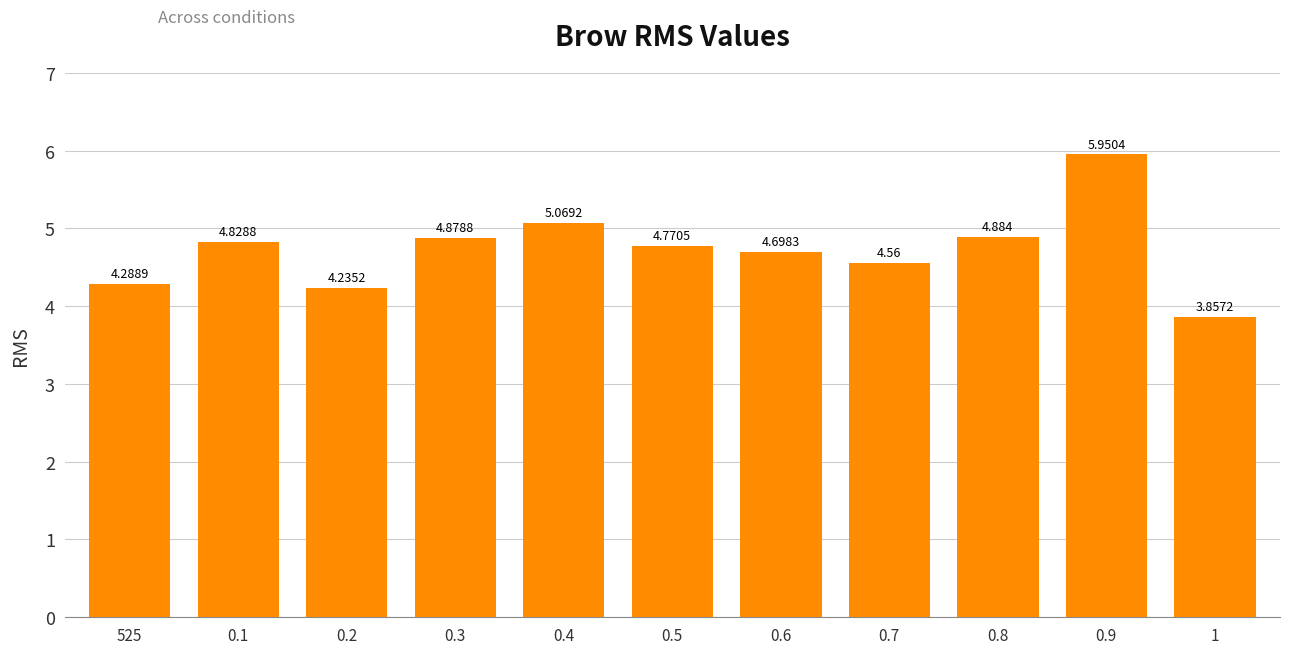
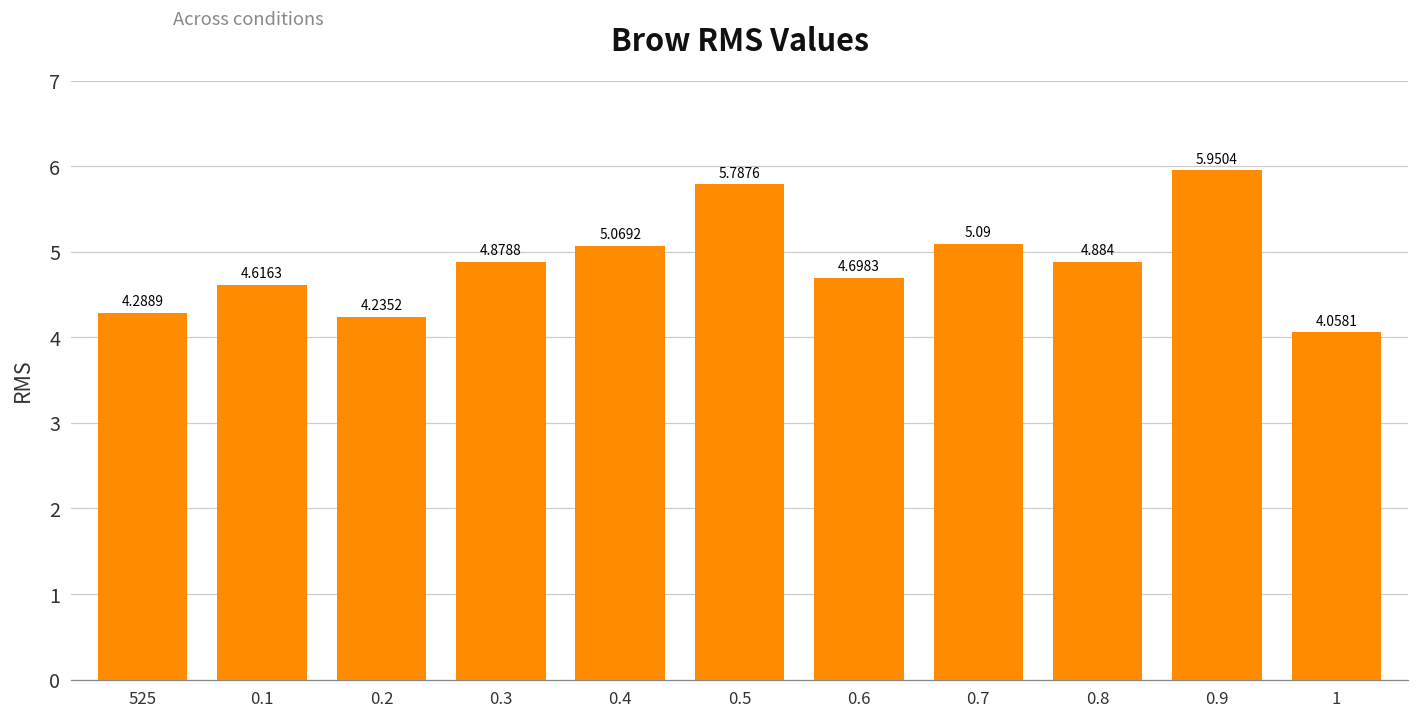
  {
    "525": 4.2889,
-   "0.1": 4.8288,
+   "0.1": 4.6163,
    "0.2": 4.2352,
    "0.3": 4.8788,
    "0.4": 5.0692,
-   "0.5": 4.7705,
+   "0.5": 5.7876,
    "0.6": 4.6983,
-   "0.7": 4.56,
+   "0.7": 5.09,
    "0.8": 4.884,
    "0.9": 5.9504,
-   "1": 3.8572
+   "1": 4.0581
  }
